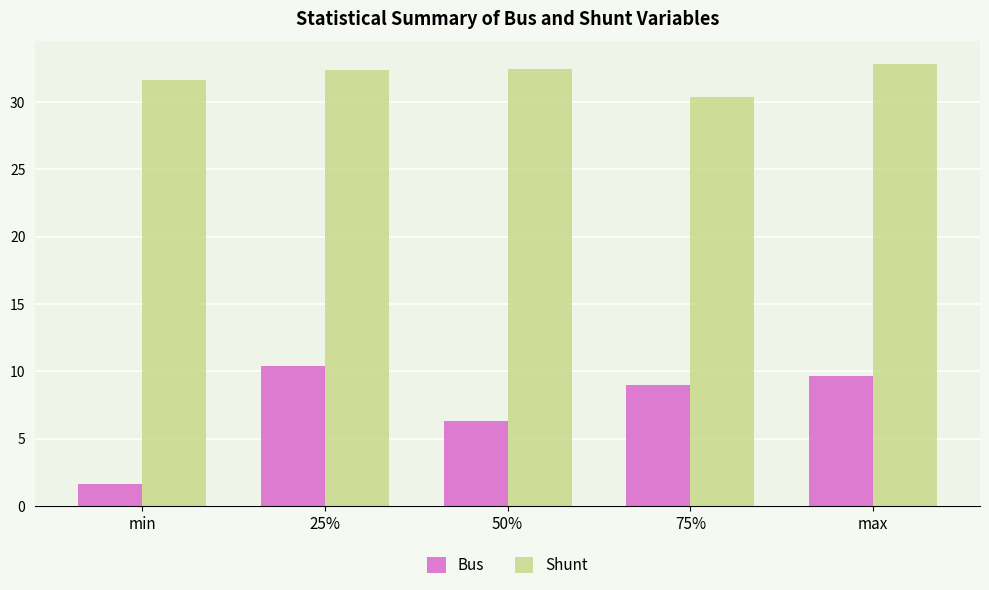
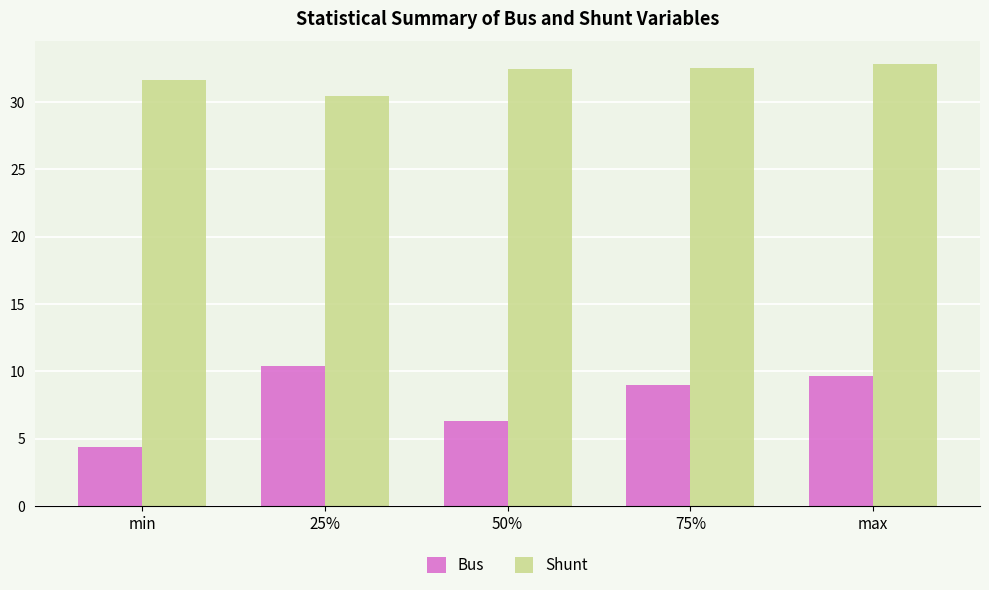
  {
    "Bus": {
-     "min": 1.6,
+     "min": 4.4,
      "25%": 10.4,
      "50%": 6.3,
      "75%": 9.0,
      "max": 9.7
    },
    "Shunt": {
      "min": 31.7,
-     "25%": 32.4,
+     "25%": 30.4,
      "50%": 32.4,
-     "75%": 30.4,
+     "75%": 32.5,
      "max": 32.9
    }
  }
